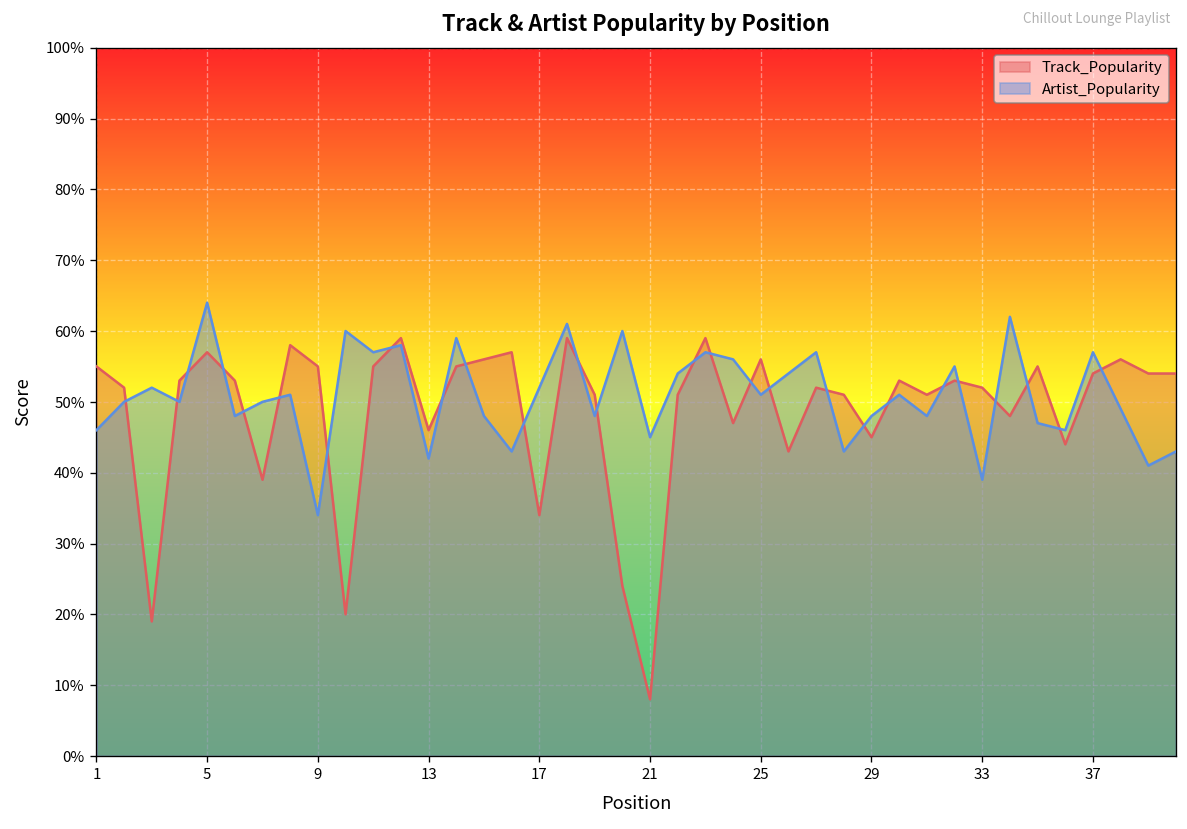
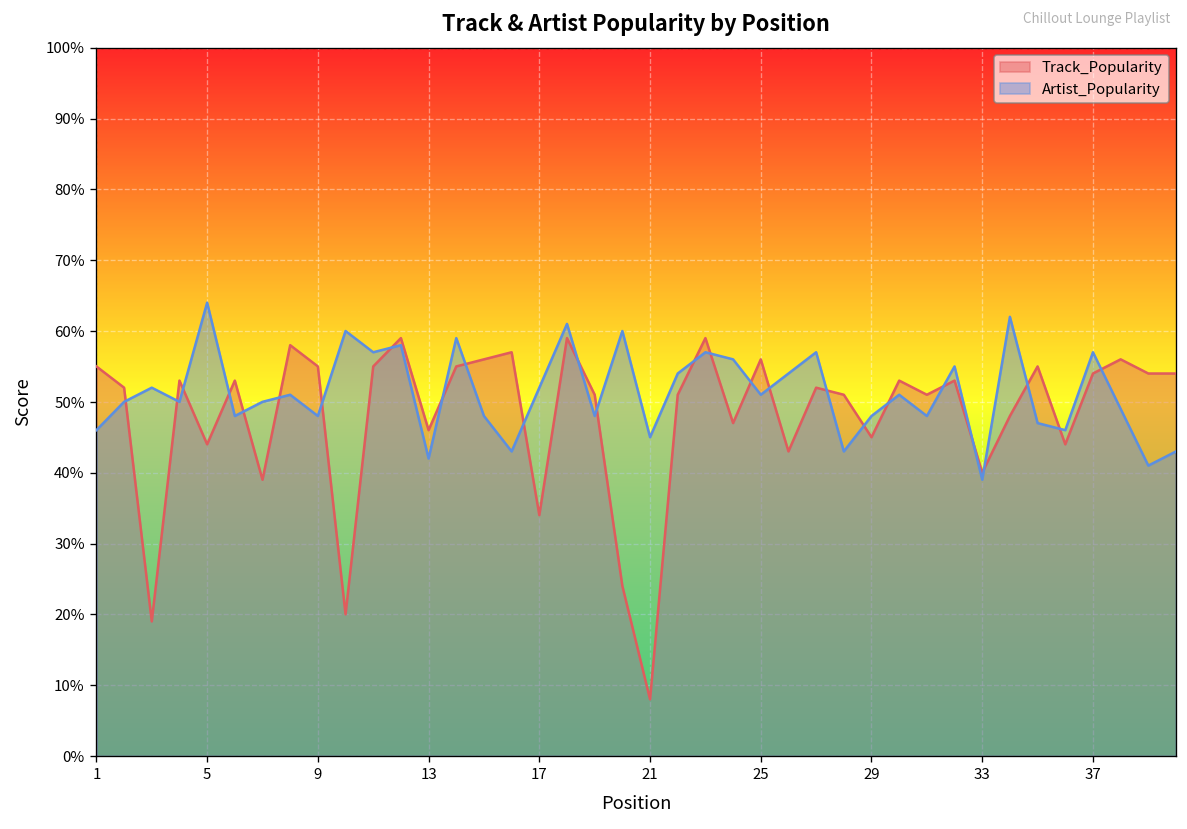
  {
    "Track_Popularity": {
      "1": "55%",
-     "5": "57%",
+     "5": "44%",
      "9": "55%",
      "13": "46%",
      "17": "34%",
      "21": "8%",
      "25": "56%",
      "29": "45%",
-     "33": "52%",
+     "33": "40%",
      "37": "54%"
    },
    "Artist_Popularity": {
      "1": "46%",
      "5": "64%",
-     "9": "34%",
+     "9": "48%",
      "13": "42%",
      "17": "52%",
      "21": "45%",
      "25": "51%",
      "29": "48%",
      "33": "39%",
      "37": "57%"
    }
  }
